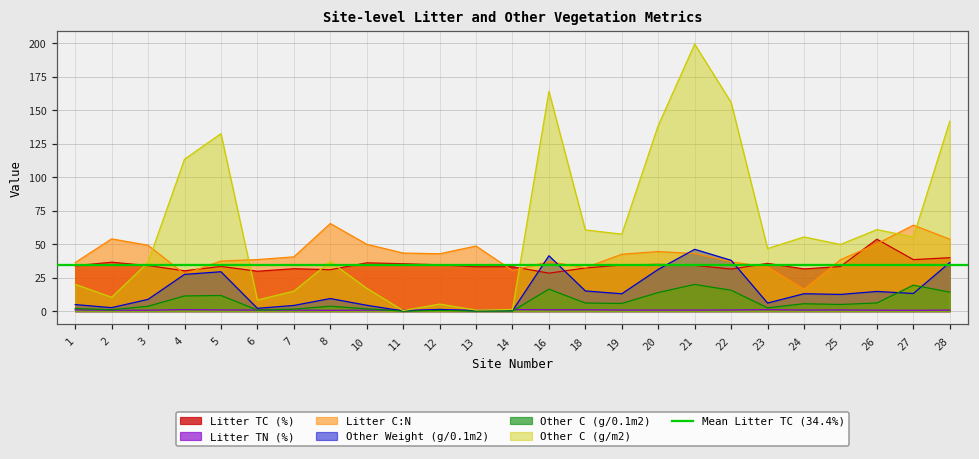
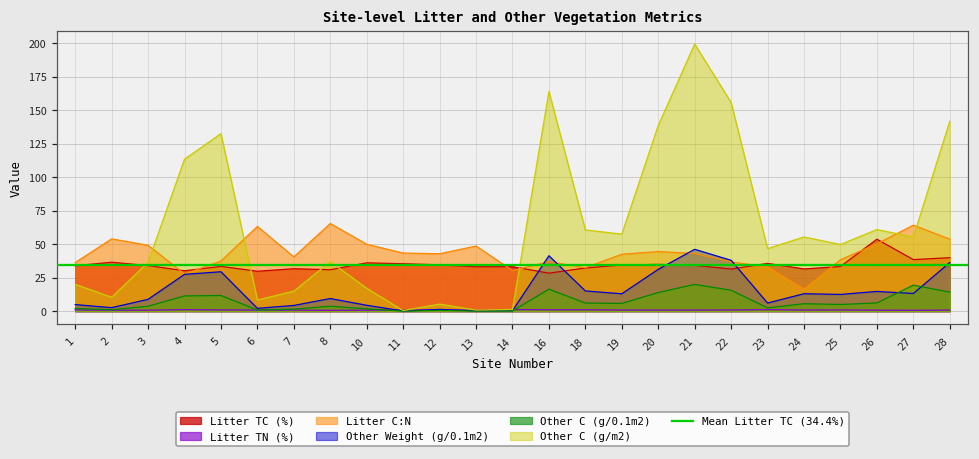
  {
    "Litter TC (%)": {
      "1": 34,
      "2": 37,
      "3": 34,
      "4": 30,
      "5": 33,
      "6": 30,
      "7": 32,
      "8": 31,
      "10": 36,
      "11": 35,
      "12": 35,
      "13": 33,
      "14": 33,
      "16": 28,
      "19": 34,
      "20": 35,
      "21": 34,
      "22": 31,
      "23": 36,
      "24": 32,
      "25": 33,
      "26": 54,
      "27": 38,
      "28": 40
    },
    "Litter TN (%)": {
      "3": 1,
      "4": 1,
      "5": 1,
      "8": 1,
      "16": 1,
      "18": 1,
      "19": 1,
      "20": 1,
      "21": 1,
      "22": 1,
      "24": 1,
      "25": 1,
      "26": 1,
      "27": 1,
      "28": 1
    },
    "Litter C:N": {
      "1": 36,
      "2": 54,
      "3": 49,
      "5": 37,
-     "6": 38,
+     "6": 63,
      "7": 40,
      "8": 65,
      "10": 50,
      "11": 43,
      "12": 43,
      "13": 49,
      "14": 30,
      "16": 37,
      "19": 42,
      "20": 44,
      "21": 43,
      "23": 33,
      "24": 16,
      "25": 38,
      "26": 50,
      "27": 64,
      "28": 54
    },
    "Other Weight (g/0.1m2)": {
      "1": 5,
      "3": 9,
      "5": 29,
      "7": 4,
      "8": 9,
      "10": 4,
      "16": 41,
      "18": 15,
      "19": 13,
      "20": 31,
      "21": 46,
      "23": 6,
      "24": 13,
      "25": 12,
      "26": 15,
      "27": 13,
      "28": 36
    },
    "Other C (g/0.1m2)": {
      "3": 4,
      "4": 11,
      "5": 12,
      "8": 4,
      "16": 16,
      "18": 6,
      "19": 6,
      "20": 14,
      "21": 20,
      "22": 16,
      "24": 6,
      "25": 5,
      "26": 6,
      "27": 19,
      "28": 14
    },
    "Other C (g/m2)": {
      "1": 20,
      "2": 10,
      "3": 36,
      "4": 113,
      "5": 132,
      "6": 8,
      "7": 15,
      "8": 37,
      "10": 17,
      "12": 5,
      "16": 164,
      "18": 61,
      "19": 57,
      "20": 139,
      "21": 199,
      "22": 156,
      "23": 47,
      "24": 55,
      "25": 50,
      "26": 61,
      "27": 55,
      "28": 142
    }
  }
